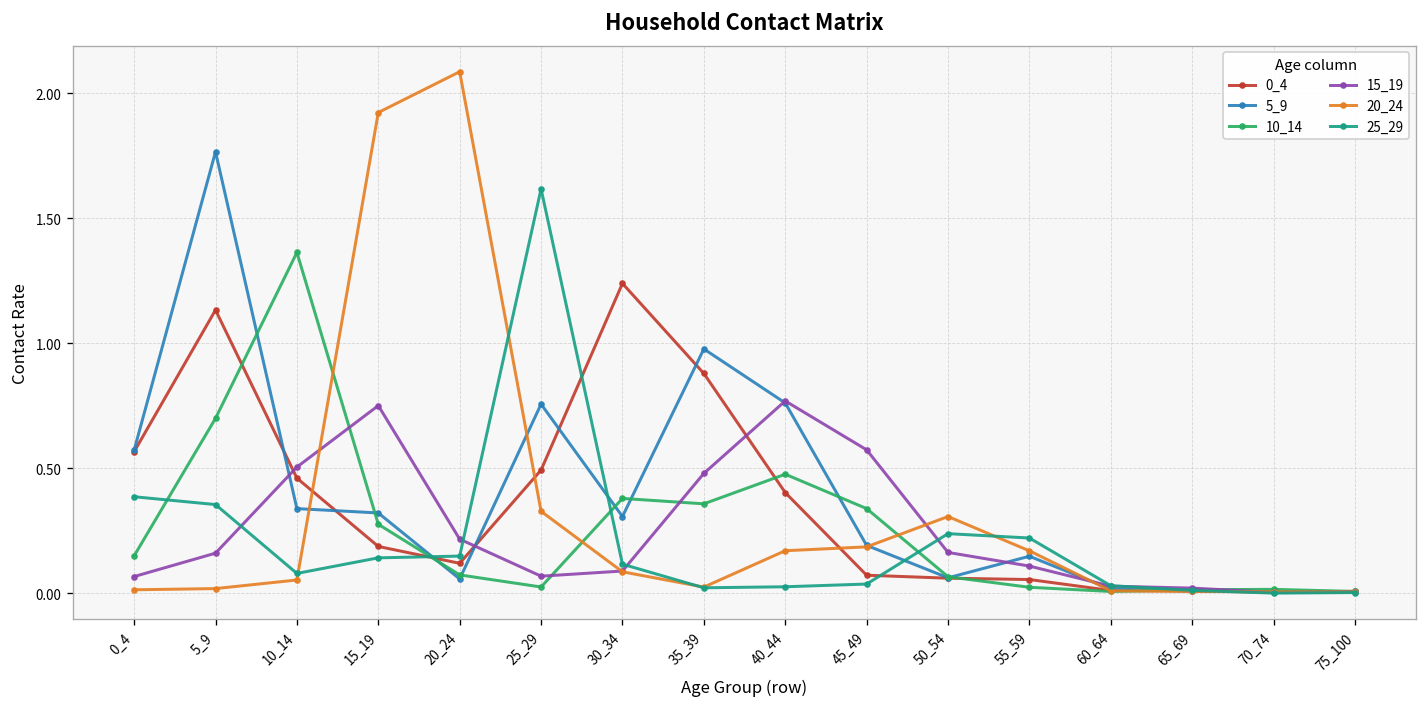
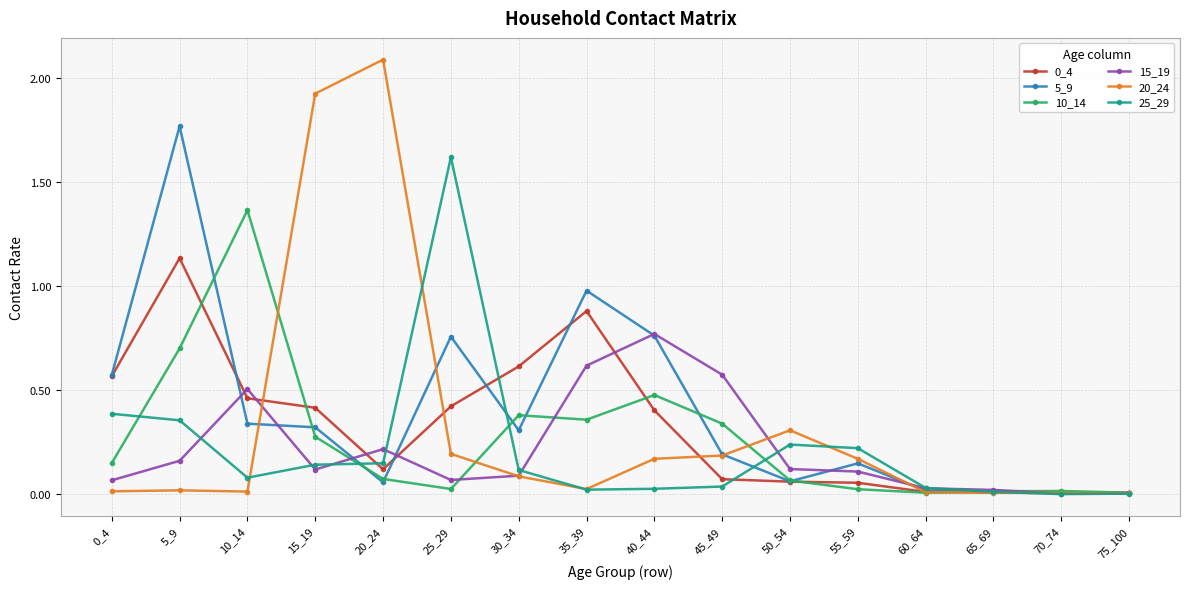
  {
    "0_4": {
      "5_9": 1.13,
      "10_14": 0.46,
-     "15_19": 0.19,
+     "15_19": 0.42,
      "20_24": 0.12,
-     "25_29": 0.49,
-     "30_34": 1.24,
+     "25_29": 0.42,
+     "30_34": 0.61,
      "35_39": 0.88,
      "40_44": 0.40,
      "45_49": 0.07,
      "55_59": 0.05
    },
    "5_9": {
      "5_9": 1.77,
      "10_14": 0.34,
      "15_19": 0.32,
      "20_24": 0.06,
      "25_29": 0.76,
      "30_34": 0.31,
      "35_39": 0.98,
      "55_59": 0.15
    },
    "15_19": {
      "0_4": 0.07,
      "5_9": 0.16,
      "10_14": 0.50,
-     "15_19": 0.75,
+     "15_19": 0.12,
      "20_24": 0.22,
      "25_29": 0.07,
-     "35_39": 0.48,
+     "35_39": 0.62,
      "45_49": 0.57,
-     "50_54": 0.16,
+     "50_54": 0.12,
      "55_59": 0.11
    },
    "20_24": {
      "0_4": 0.01,
      "5_9": 0.02,
-     "10_14": 0.05,
+     "10_14": 0.01,
      "15_19": 1.92,
      "20_24": 2.09,
-     "25_29": 0.33,
+     "25_29": 0.19,
      "40_44": 0.17,
      "50_54": 0.31,
      "55_59": 0.17
    }
  }
